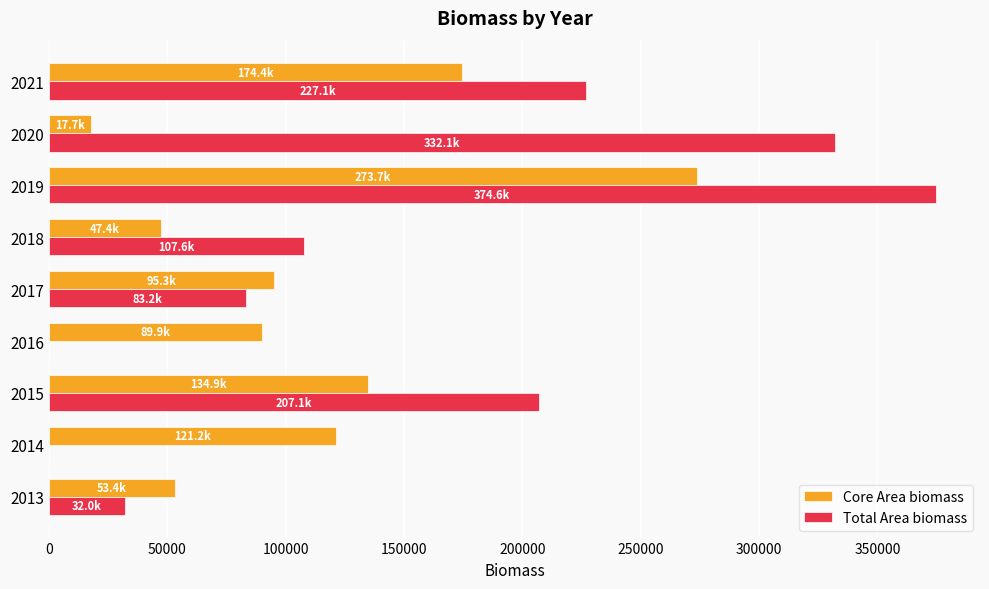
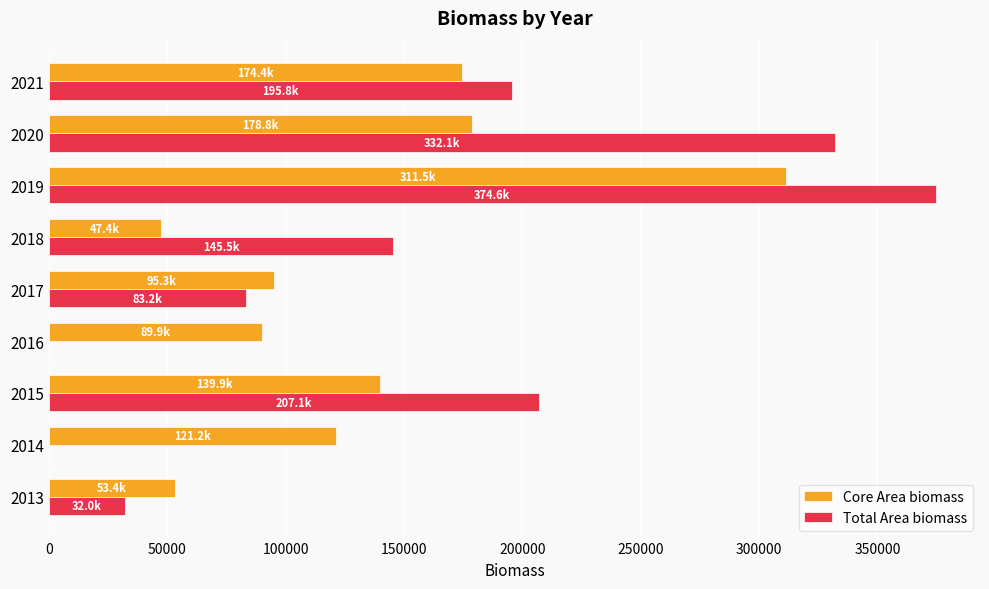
  {
    "Core Area biomass": {
      "2021": "174.4k",
-     "2020": "17.7k",
-     "2019": "273.7k",
+     "2020": "178.8k",
+     "2019": "311.5k",
      "2018": "47.4k",
      "2017": "95.3k",
      "2016": "89.9k",
-     "2015": "134.9k",
+     "2015": "139.9k",
      "2014": "121.2k",
      "2013": "53.4k"
    },
    "Total Area biomass": {
-     "2021": "227.1k",
+     "2021": "195.8k",
      "2020": "332.1k",
      "2019": "374.6k",
-     "2018": "107.6k",
+     "2018": "145.5k",
      "2017": "83.2k",
      "2015": "207.1k",
      "2013": "32.0k"
    }
  }
